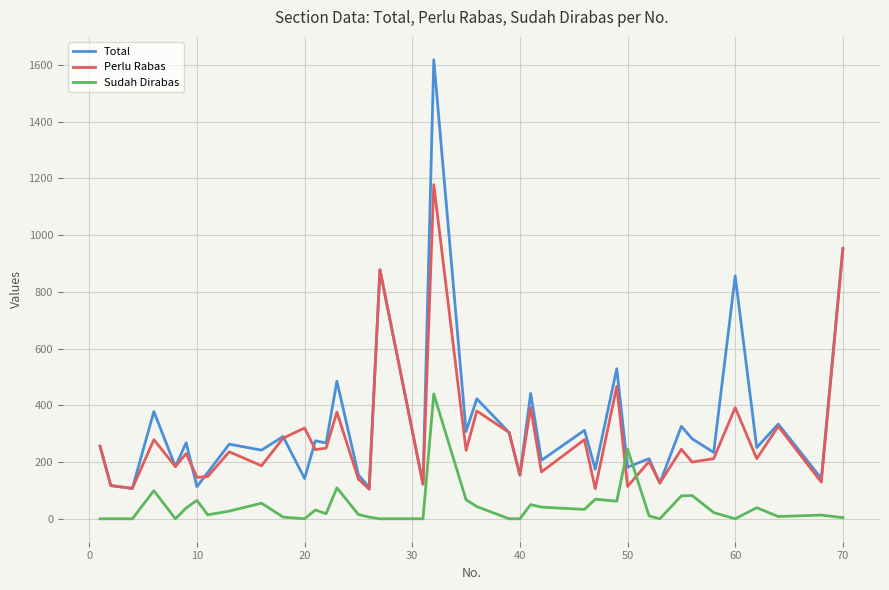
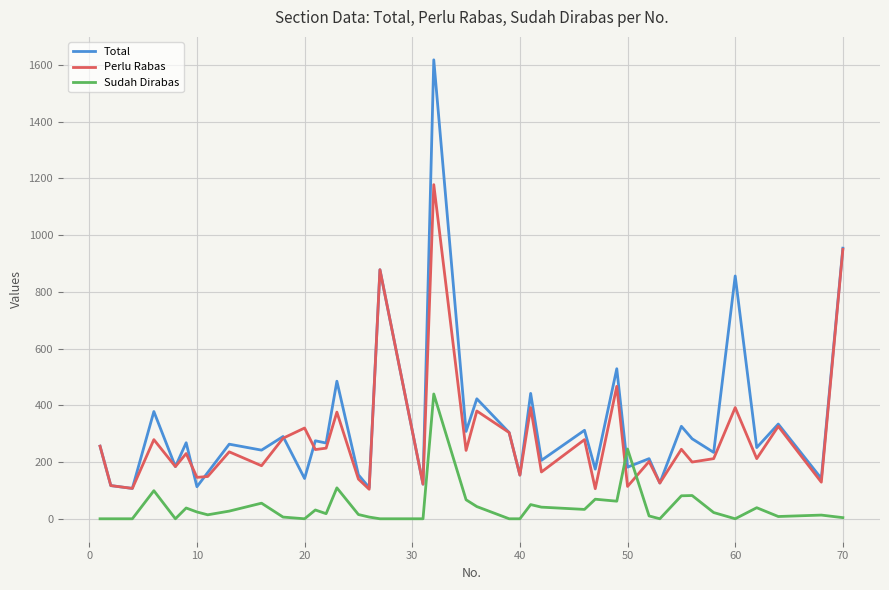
  {
    "Total": {
      "10": 110,
      "20": 140,
      "50": 180,
      "60": 860
    },
    "Perlu Rabas": {
      "10": 150,
      "20": 320,
      "50": 110,
      "60": 390
    },
    "Sudah Dirabas": {
-     "10": 70,
+     "10": 20,
      "20": 0,
      "40": 0,
      "50": 250,
      "60": 0,
      "70": 0
    }
  }
